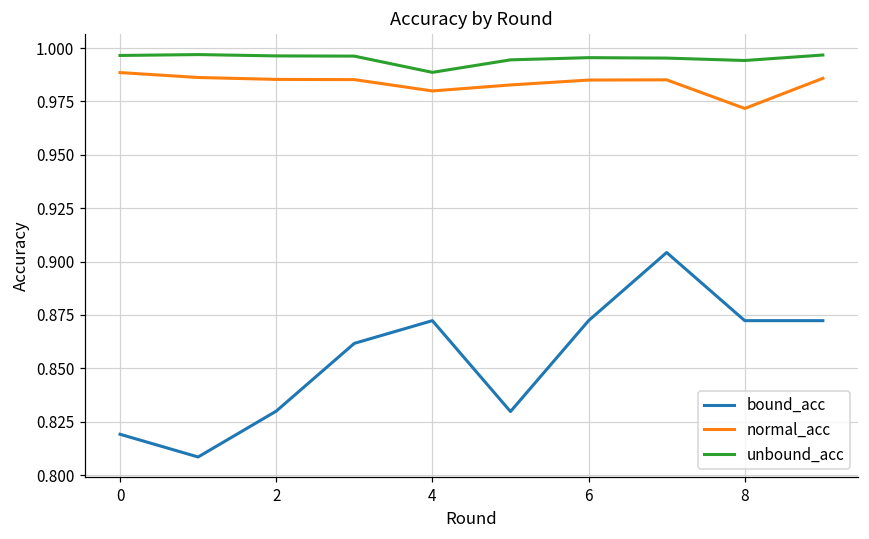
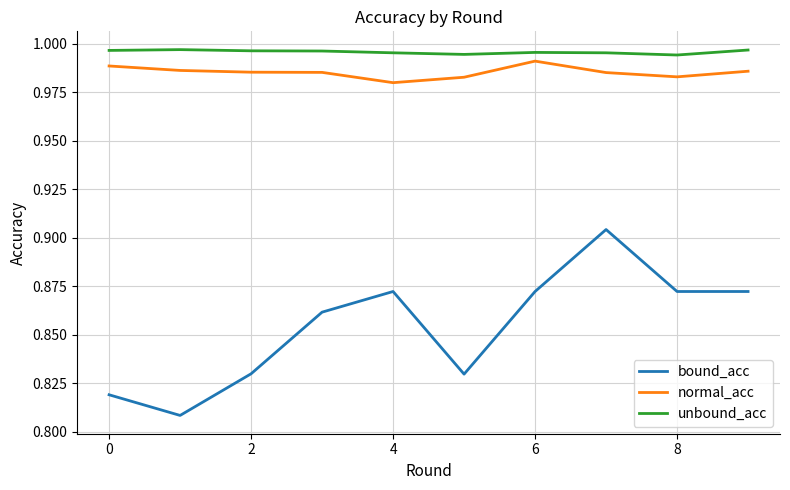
  {
    "bound_acc": {
      "0": 0.819,
      "2": 0.830,
      "4": 0.872,
      "6": 0.872,
      "8": 0.872
    },
    "normal_acc": {
      "0": 0.989,
      "2": 0.985,
      "4": 0.980,
-     "6": 0.985,
-     "8": 0.972
+     "6": 0.991,
+     "8": 0.983
    },
    "unbound_acc": {
      "0": 0.997,
      "2": 0.996,
-     "4": 0.989,
+     "4": 0.995,
      "6": 0.995,
      "8": 0.994
    }
  }
